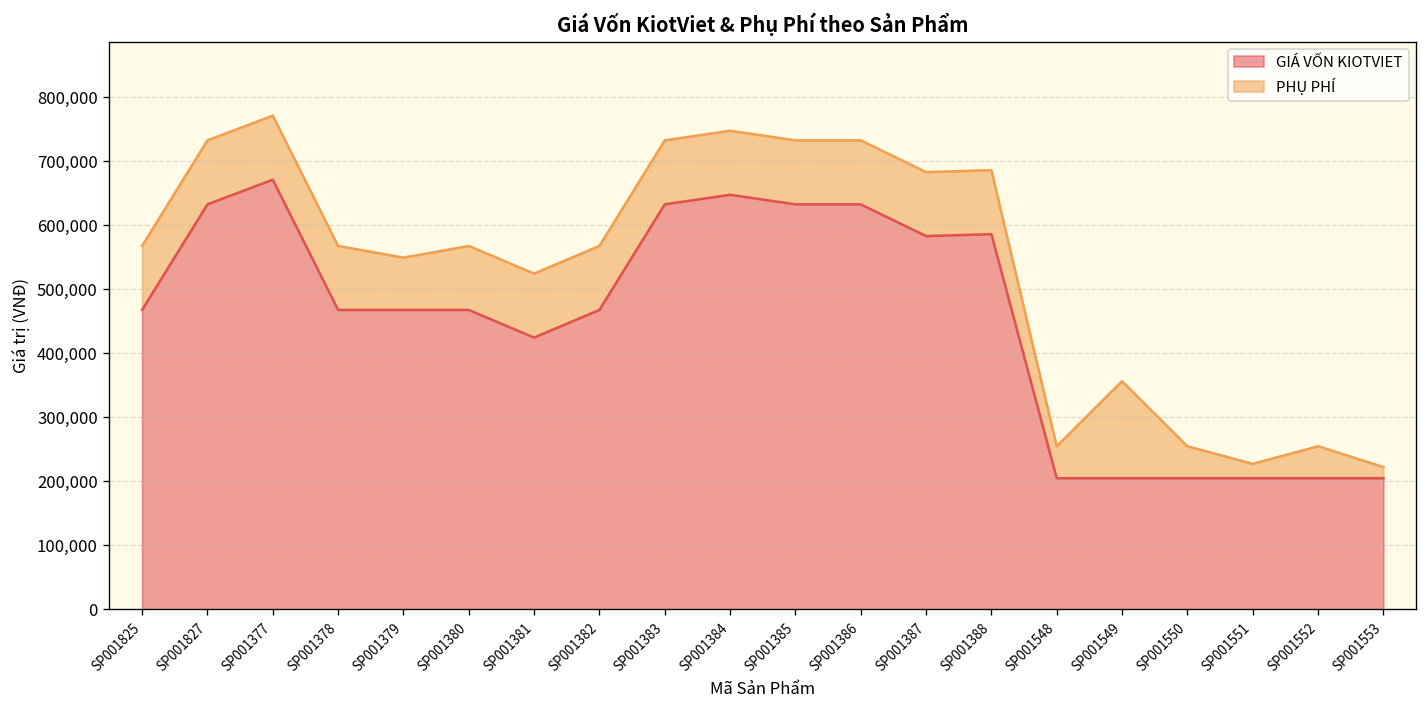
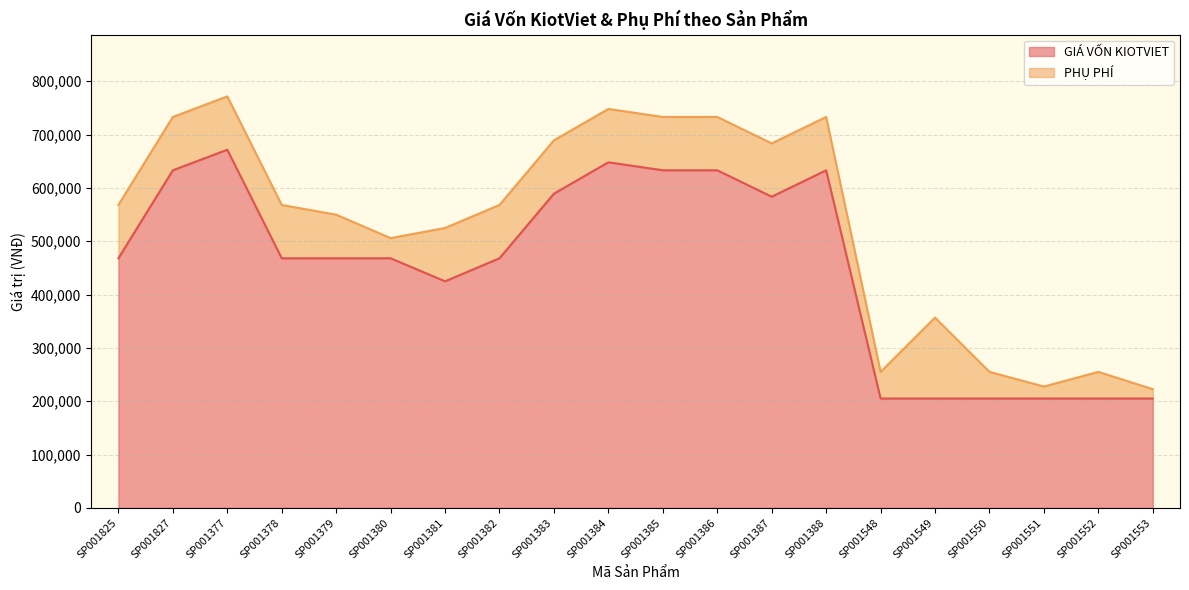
  {
    "GIÁ VỐN KIOTVIET": {
      "SP001825": "470,000",
      "SP001827": "630,000",
      "SP001377": "670,000",
      "SP001378": "470,000",
      "SP001379": "470,000",
      "SP001380": "470,000",
      "SP001381": "420,000",
      "SP001382": "470,000",
-     "SP001383": "630,000",
+     "SP001383": "590,000",
      "SP001384": "650,000",
      "SP001385": "630,000",
      "SP001386": "630,000",
      "SP001387": "580,000",
-     "SP001388": "590,000",
+     "SP001388": "630,000",
      "SP001548": "210,000",
      "SP001549": "210,000",
      "SP001550": "210,000",
      "SP001551": "210,000",
      "SP001552": "210,000",
      "SP001553": "210,000"
    },
    "PHỤ PHÍ": {
      "SP001825": "100,000",
      "SP001827": "100,000",
      "SP001377": "100,000",
      "SP001378": "100,000",
      "SP001379": "80,000",
-     "SP001380": "100,000",
+     "SP001380": "40,000",
      "SP001381": "100,000",
      "SP001382": "100,000",
      "SP001383": "100,000",
      "SP001384": "100,000",
      "SP001385": "100,000",
      "SP001386": "100,000",
      "SP001387": "100,000",
      "SP001388": "100,000",
      "SP001548": "50,000",
      "SP001549": "150,000",
      "SP001550": "50,000",
      "SP001551": "20,000",
      "SP001552": "50,000",
      "SP001553": "20,000"
    }
  }
